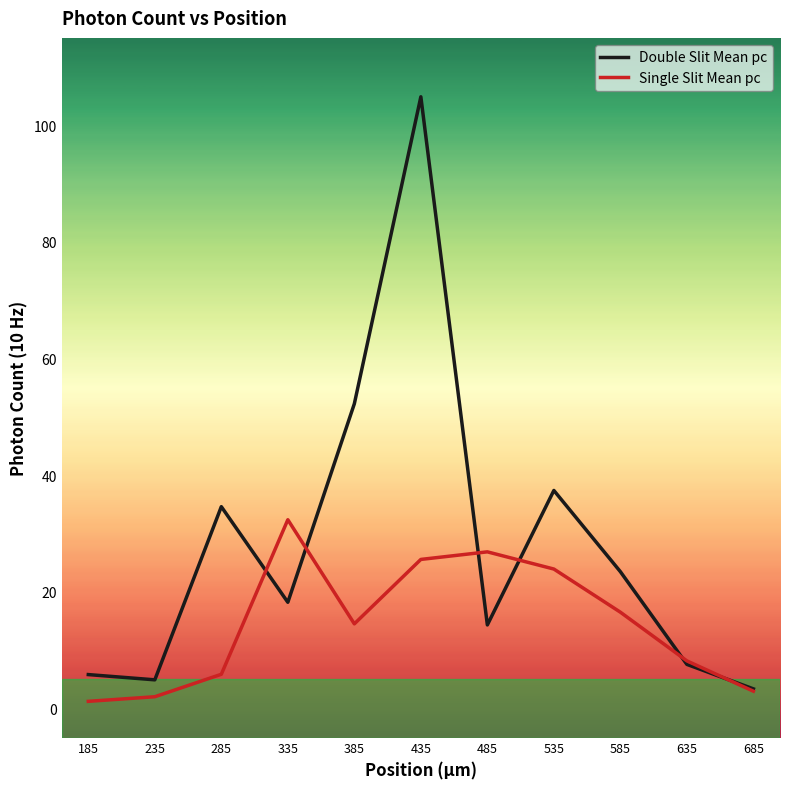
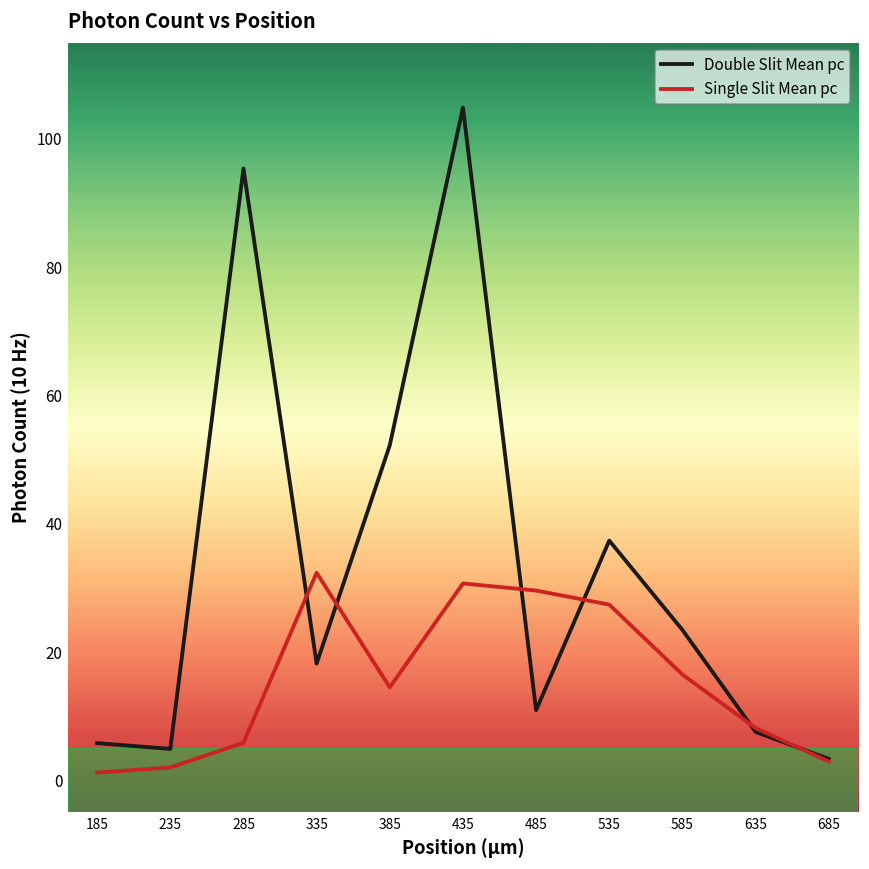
  {
    "Double Slit Mean pc": {
      "185": 6,
-     "285": 35,
+     "285": 95,
      "335": 18,
      "385": 52,
      "435": 105,
-     "485": 14,
+     "485": 11,
      "535": 37,
      "585": 23,
      "635": 8
    },
    "Single Slit Mean pc": {
      "285": 6,
      "335": 32,
      "385": 15,
-     "435": 26,
-     "485": 27,
-     "535": 24,
+     "435": 31,
+     "485": 30,
+     "535": 27,
      "585": 17,
      "635": 8
    }
  }
